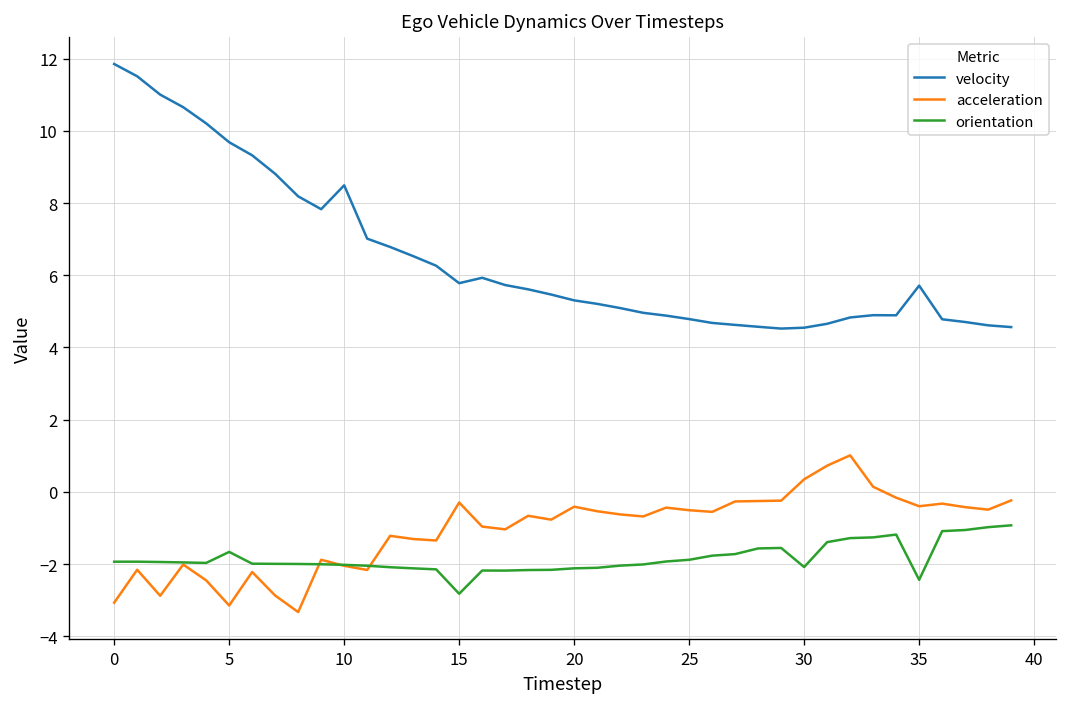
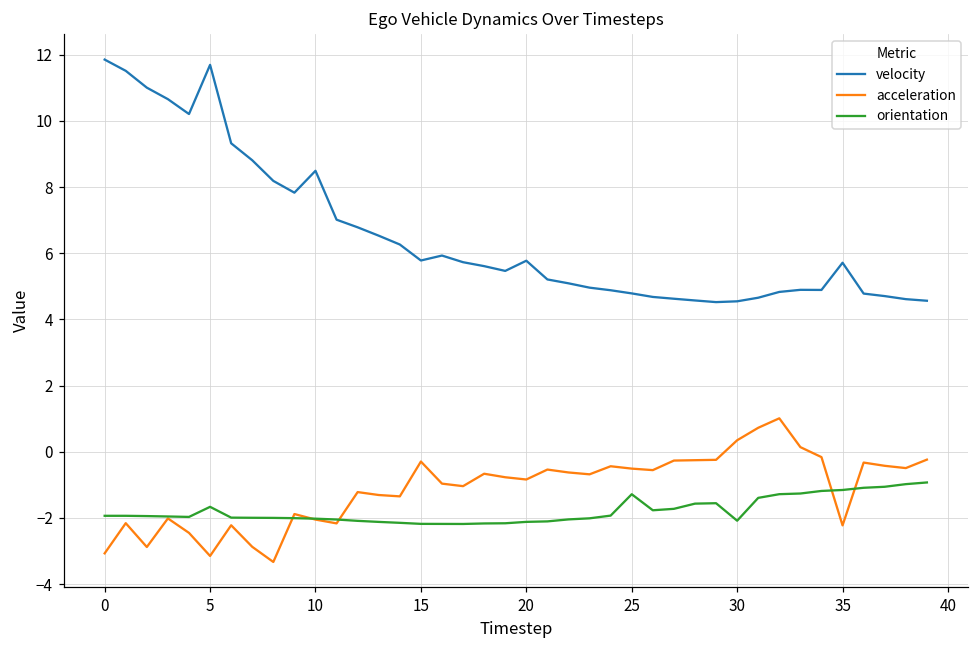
  {
    "velocity": {
      "0": 11.9,
-     "5": 9.7,
+     "5": 11.7,
      "10": 8.5,
      "15": 5.8,
-     "20": 5.3,
+     "20": 5.8,
      "25": 4.8,
      "30": 4.5,
      "35": 5.7
    },
    "acceleration": {
      "0": -3.1,
      "5": -3.1,
      "15": -0.3,
-     "20": -0.4,
+     "20": -0.8,
      "25": -0.5,
      "30": 0.3,
-     "35": -0.4
+     "35": -2.2
    },
    "orientation": {
      "0": -1.9,
      "5": -1.7,
-     "15": -2.8,
+     "15": -2.2,
      "20": -2.1,
-     "25": -1.9,
+     "25": -1.3,
      "30": -2.1,
-     "35": -2.4
+     "35": -1.2
    }
  }
